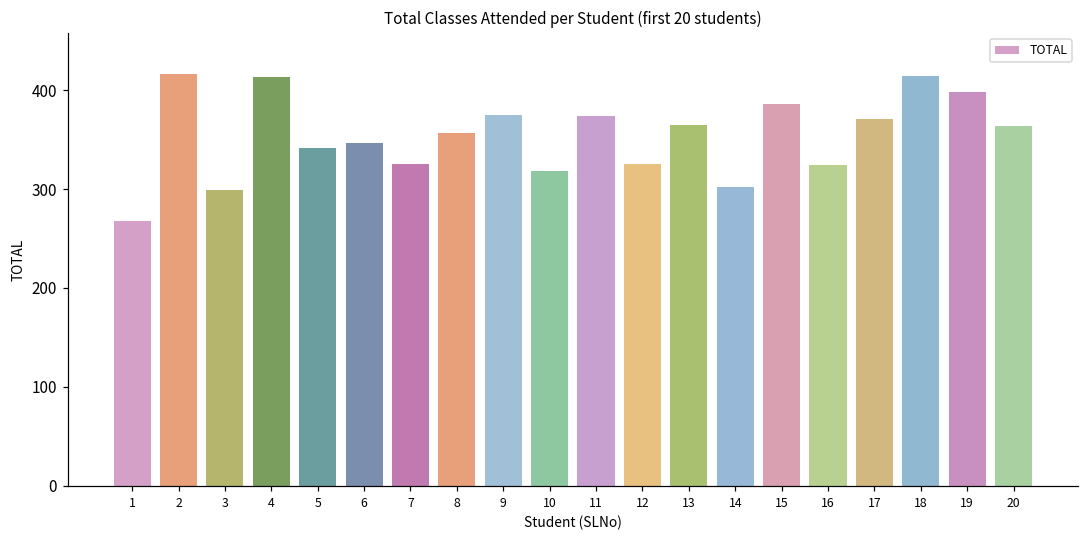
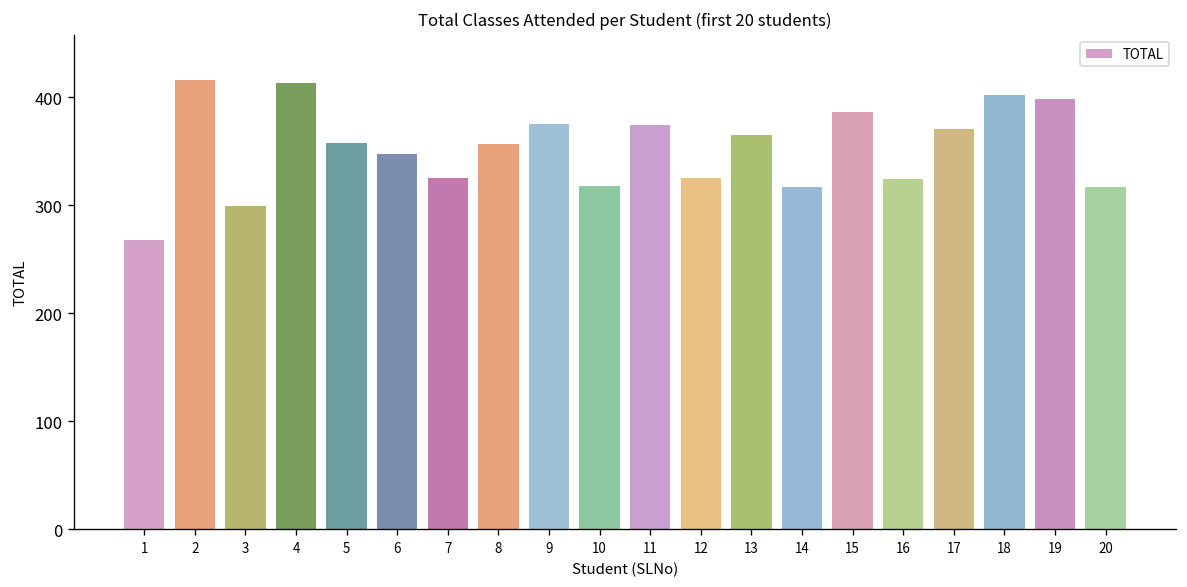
  {
    "1": 270,
    "2": 420,
    "3": 300,
    "4": 410,
-   "5": 340,
+   "5": 360,
    "6": 350,
    "7": 330,
    "8": 360,
    "9": 380,
    "10": 320,
    "11": 370,
    "12": 330,
    "13": 370,
-   "14": 300,
+   "14": 320,
    "15": 390,
    "16": 320,
    "17": 370,
-   "18": 410,
+   "18": 400,
    "19": 400,
-   "20": 360
+   "20": 320
  }
